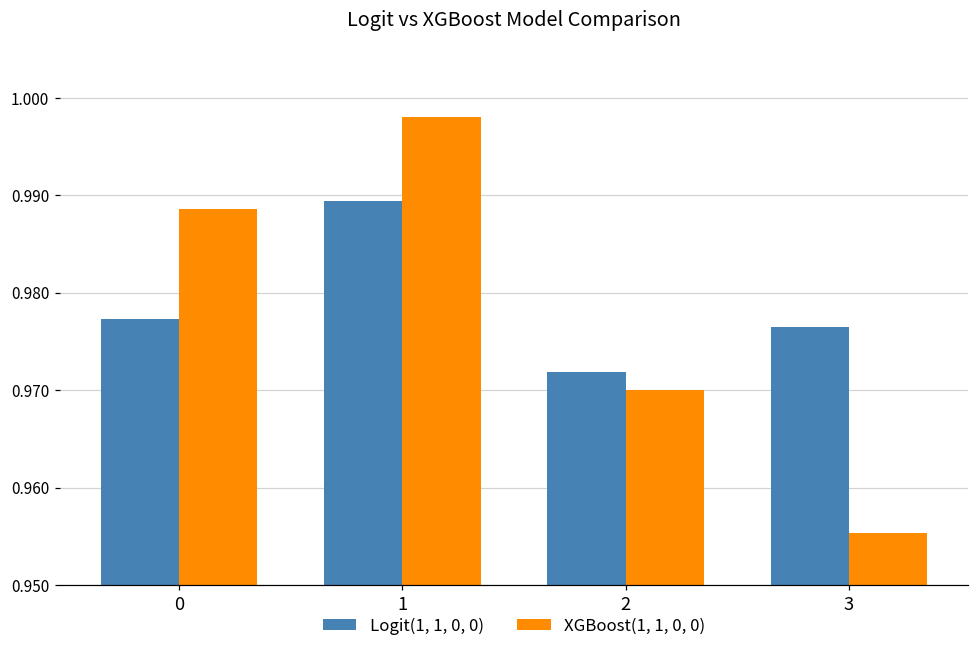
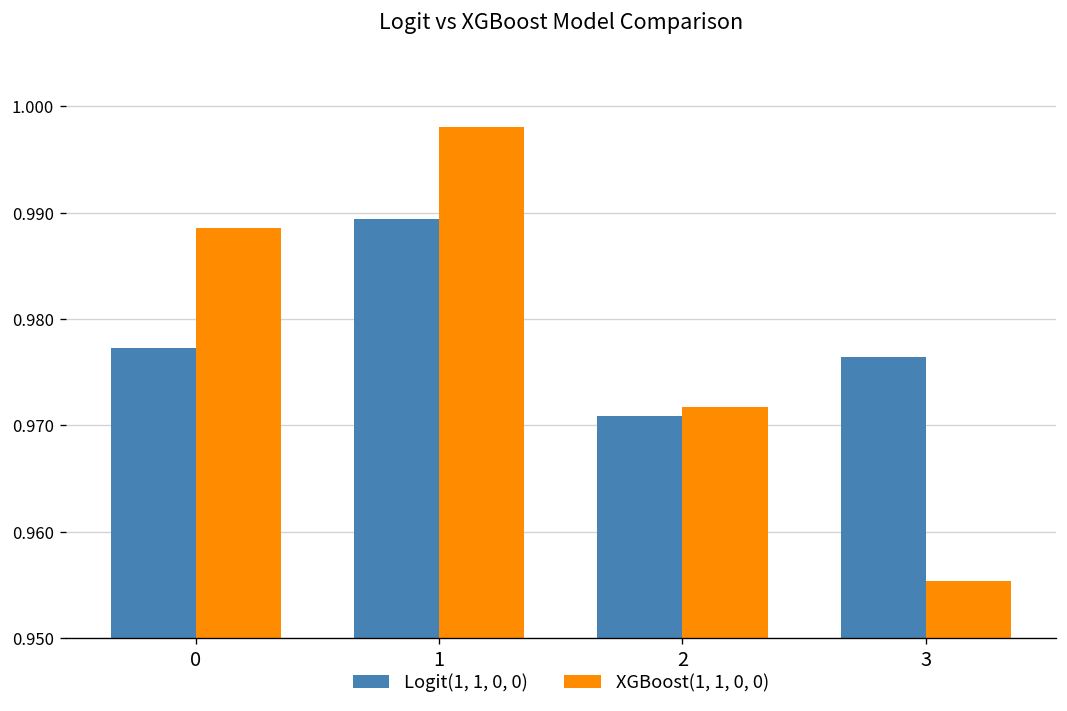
  {
    "Logit(1, 1, 0, 0)": {
      "0": 0.977,
      "1": 0.989,
-     "2": 0.972,
+     "2": 0.971,
      "3": 0.976
    },
    "XGBoost(1, 1, 0, 0)": {
      "0": 0.989,
      "1": 0.998,
-     "2": 0.970,
+     "2": 0.972,
      "3": 0.955
    }
  }
